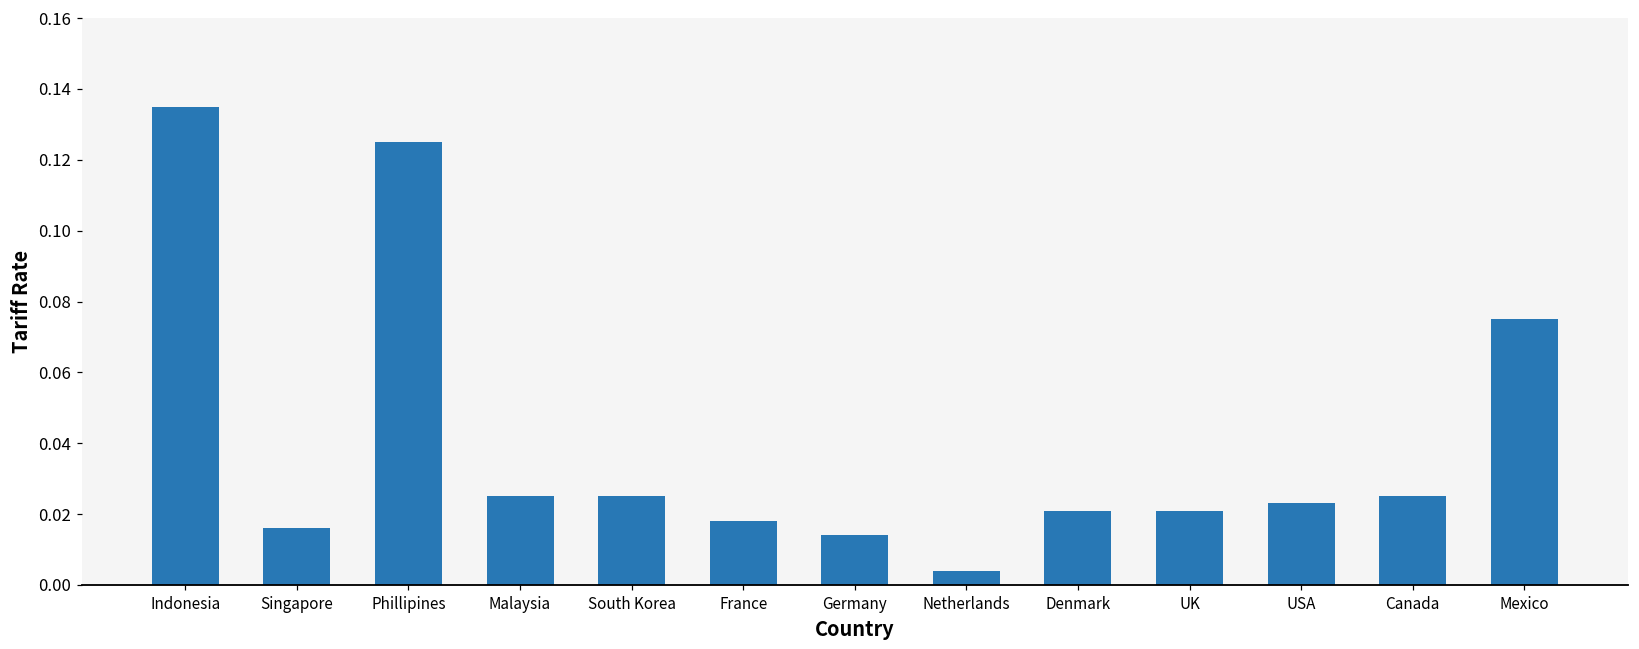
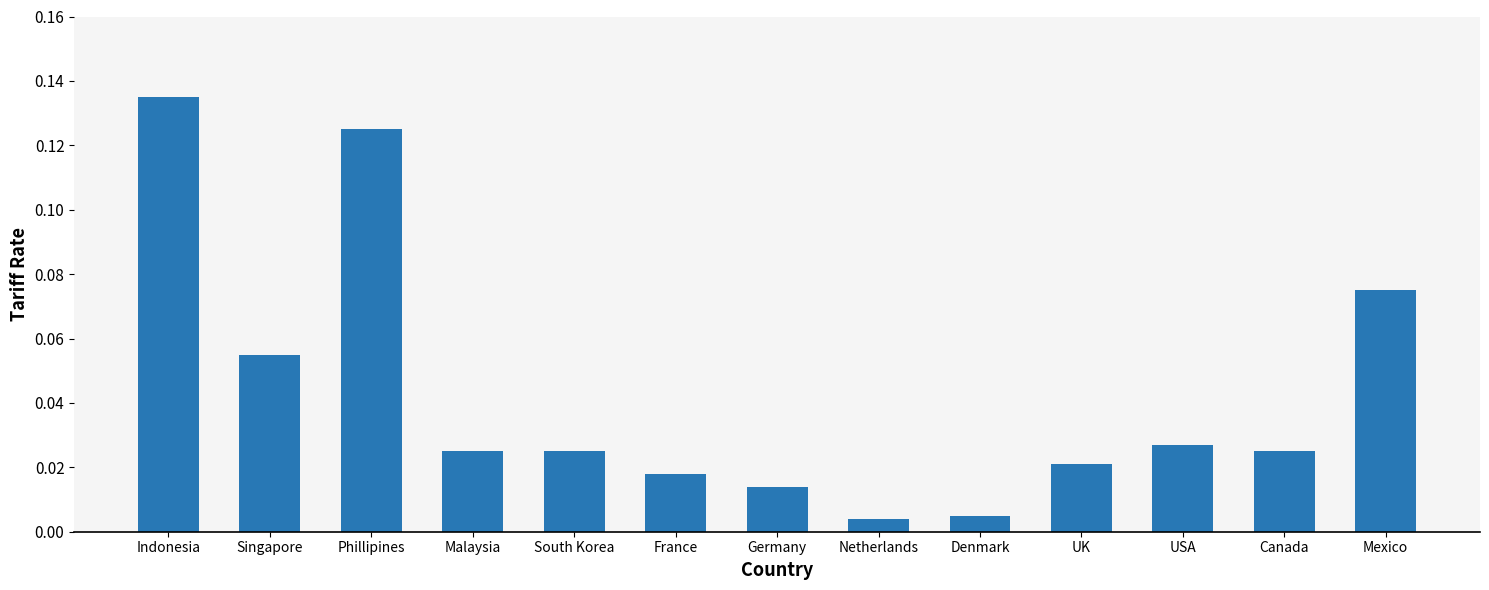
  {
    "Indonesia": 0.135,
-   "Singapore": 0.016,
+   "Singapore": 0.055,
    "Phillipines": 0.125,
    "Malaysia": 0.025,
    "South Korea": 0.025,
    "France": 0.018,
    "Germany": 0.014,
    "Netherlands": 0.004,
-   "Denmark": 0.021,
+   "Denmark": 0.005,
    "UK": 0.021,
-   "USA": 0.023,
+   "USA": 0.027,
    "Canada": 0.025,
    "Mexico": 0.075
  }
